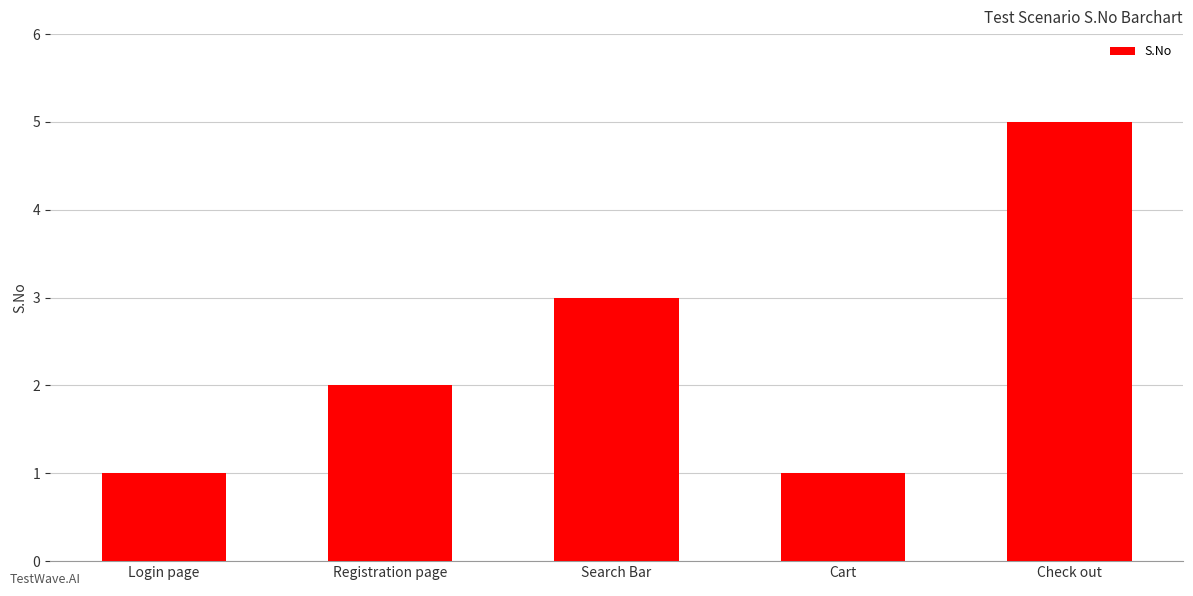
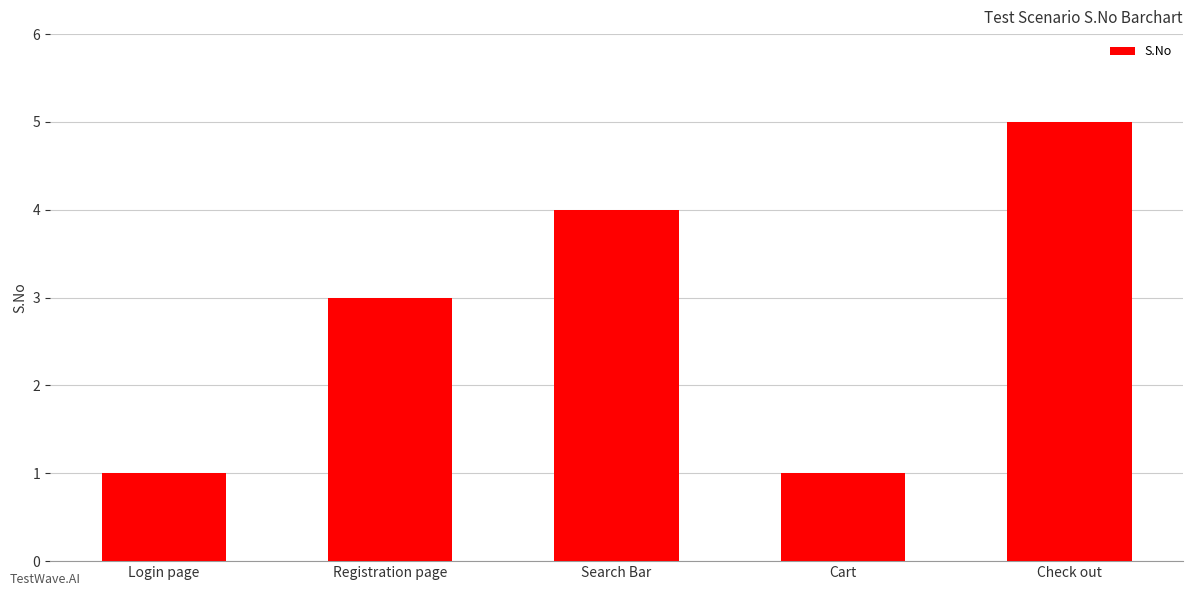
  {
    "Login page": 1,
-   "Registration page": 2,
-   "Search Bar": 3,
+   "Registration page": 3,
+   "Search Bar": 4,
    "Cart": 1,
    "Check out": 5
  }
